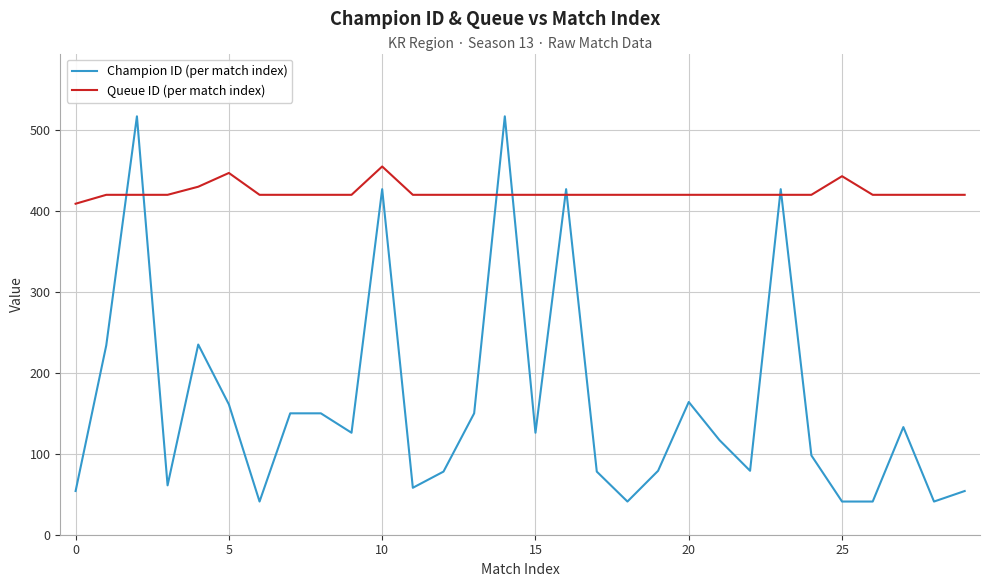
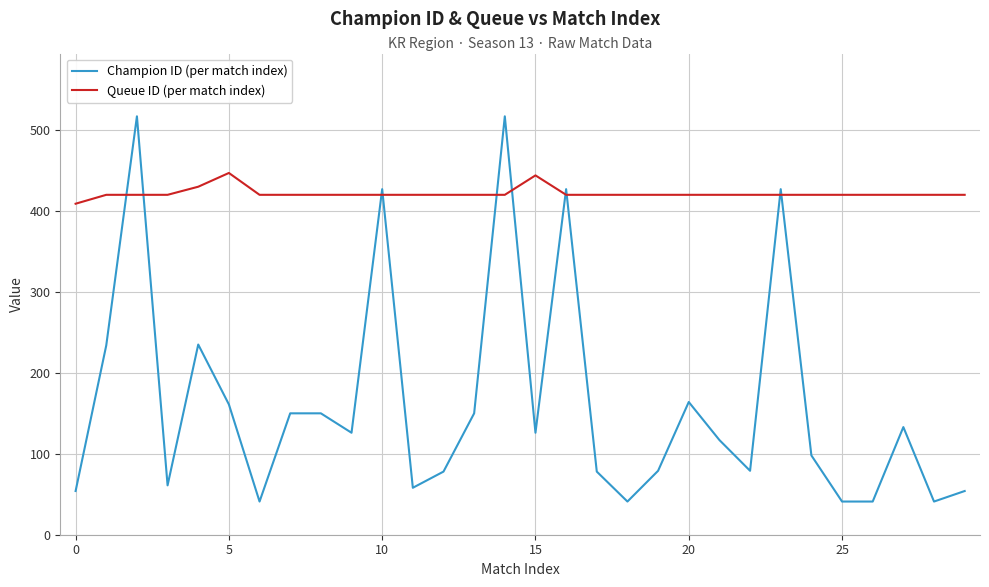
  {
    "Champion ID (per match index)": {
      "0": 50,
      "5": 160,
      "10": 430,
      "15": 130,
      "20": 160,
      "25": 40
    },
    "Queue ID (per match index)": {
      "0": 410,
      "5": 450,
-     "10": 460,
-     "15": 420,
+     "10": 420,
+     "15": 440,
      "20": 420,
-     "25": 440
+     "25": 420
    }
  }
